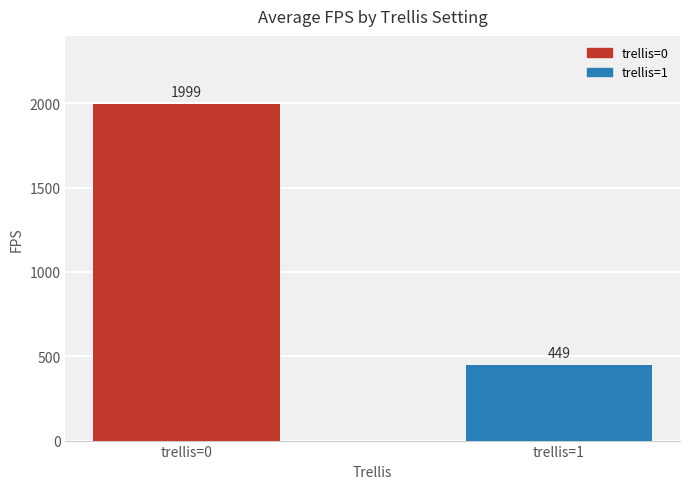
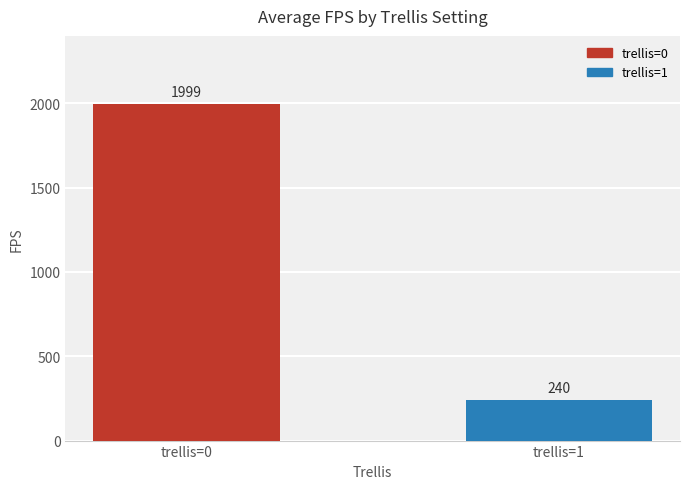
  {
    "trellis=0": 1999,
-   "trellis=1": 449
+   "trellis=1": 240
  }
